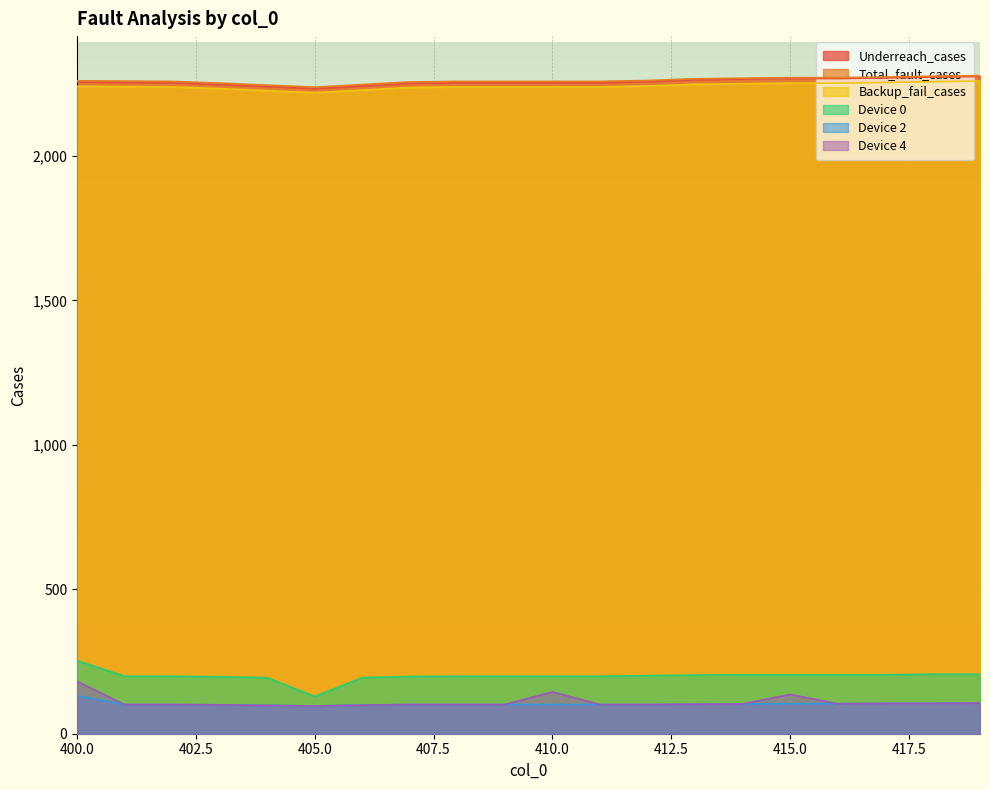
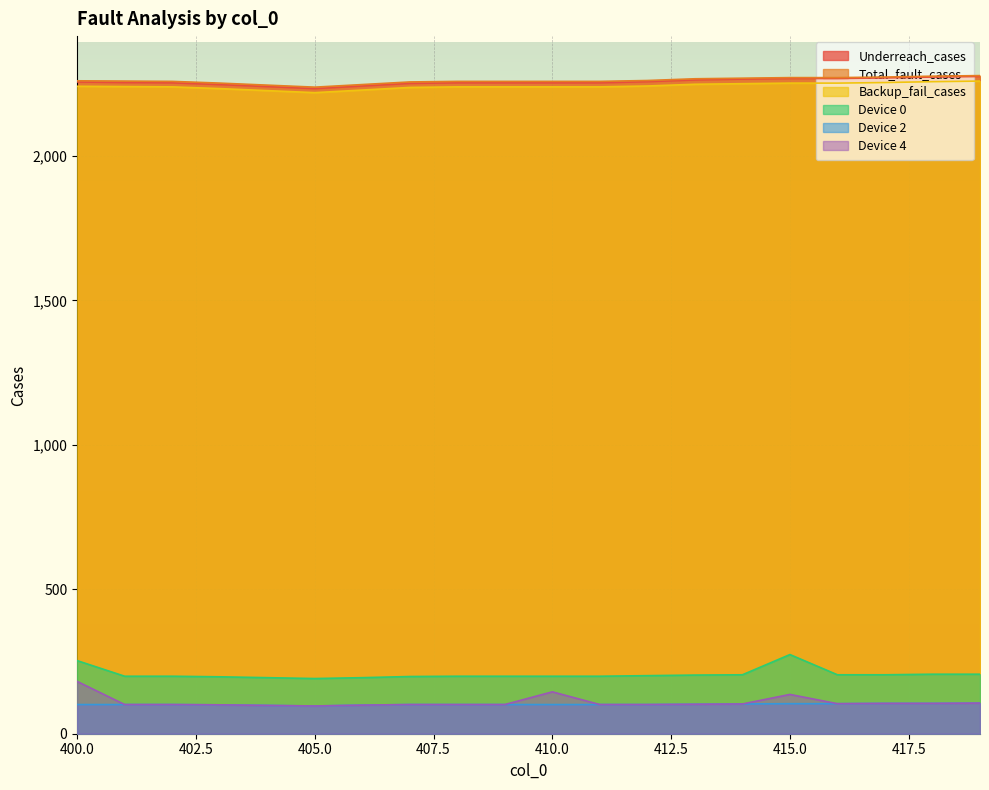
  {
    "Backup_fail_cases": {
      "400.0": "2,240",
      "405.0": "2,220",
      "410.0": "2,240",
      "415.0": "2,250"
    },
    "Device 0": {
      "400.0": "250",
-     "405.0": "130",
+     "405.0": "190",
      "410.0": "200",
-     "415.0": "200"
+     "415.0": "270"
    },
    "Device 2": {
-     "400.0": "130",
+     "400.0": "100",
      "410.0": "100",
      "415.0": "100"
    },
    "Device 4": {
      "400.0": "180",
      "410.0": "150",
      "415.0": "140"
    }
  }
